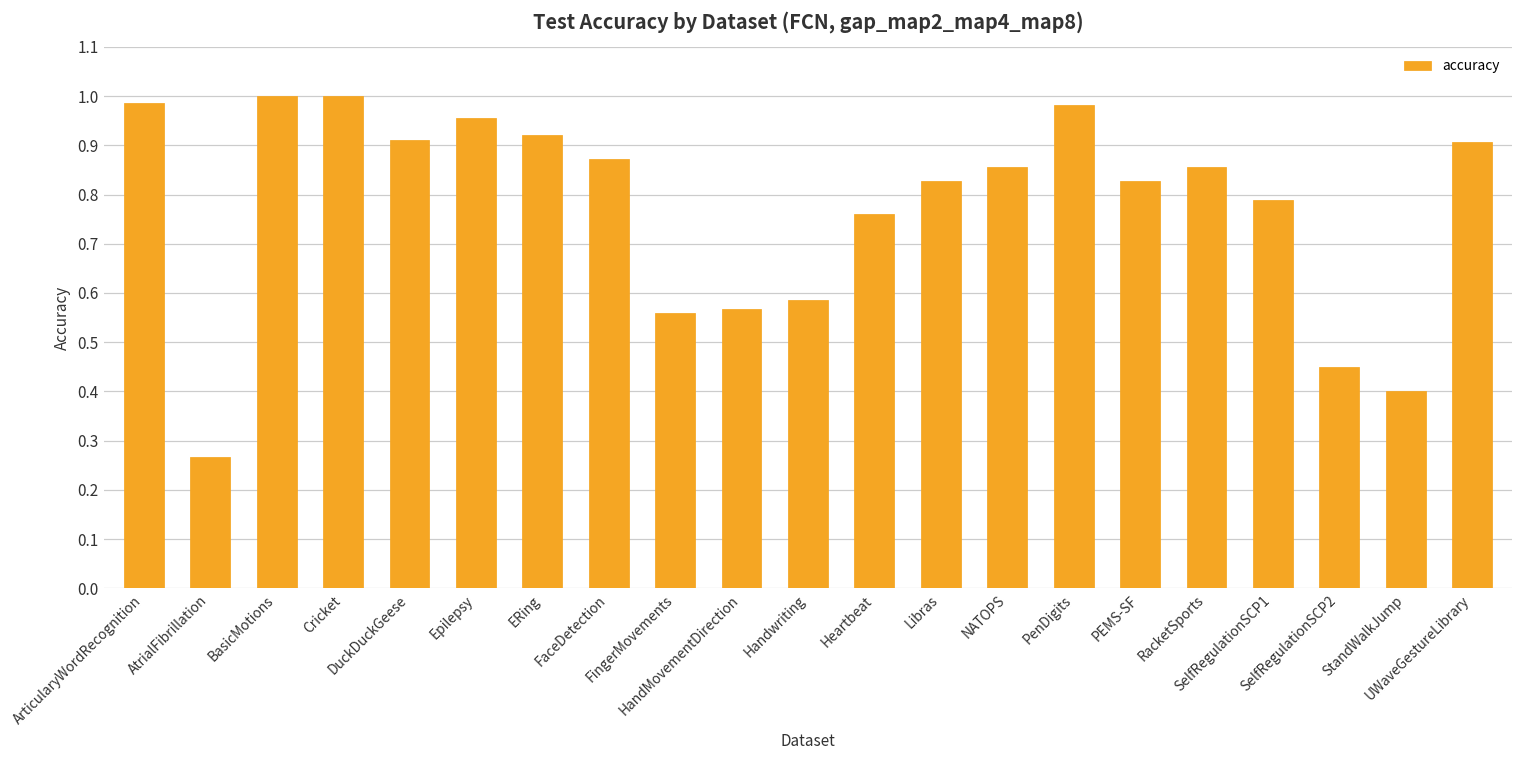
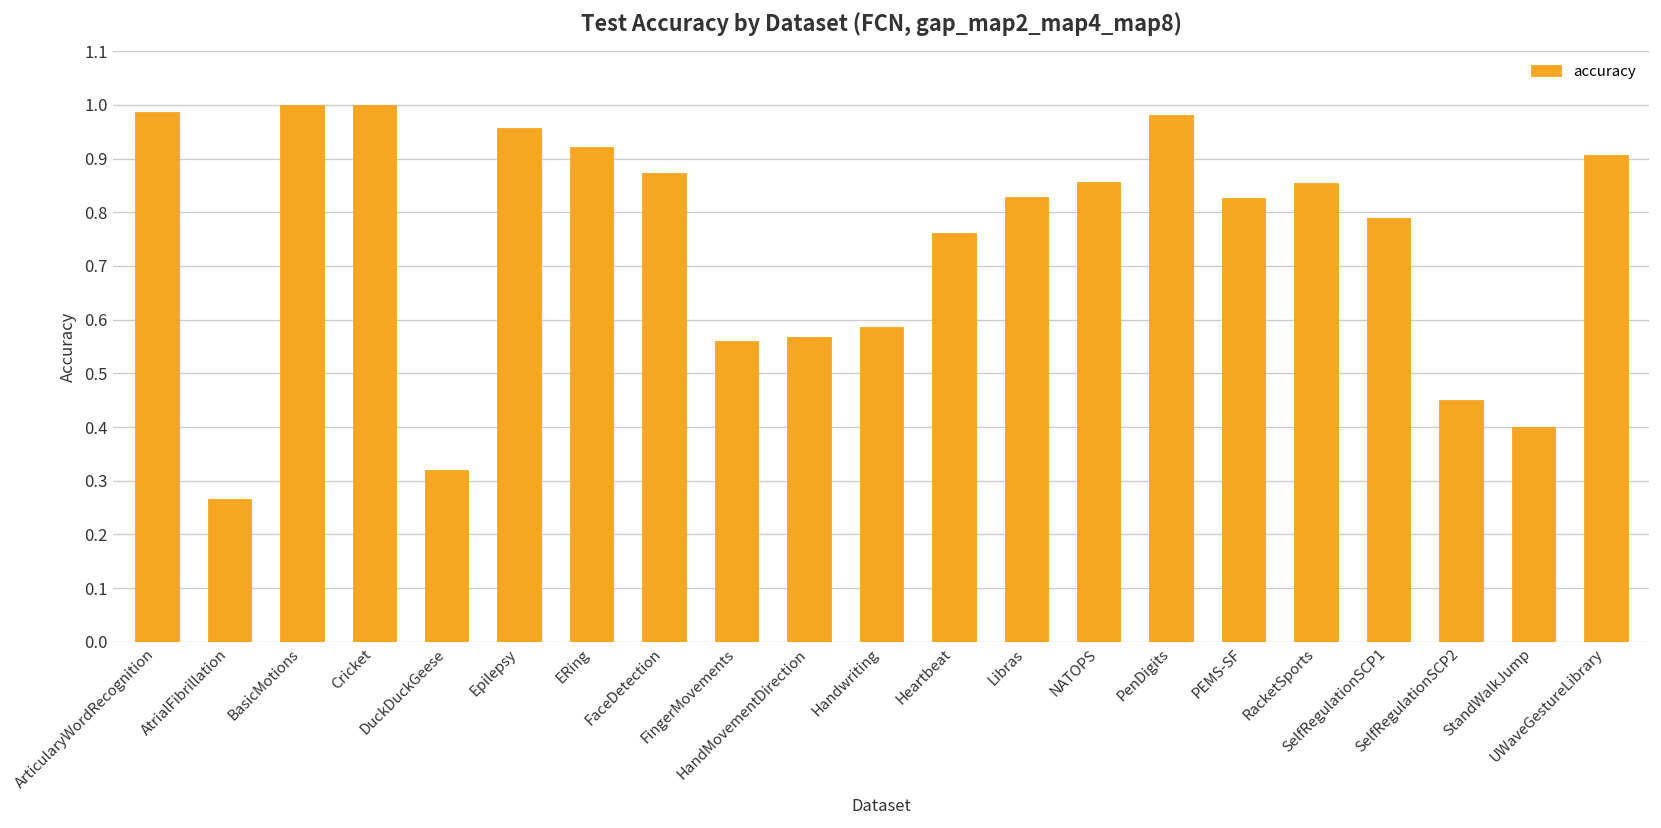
  {
    "ArticularyWordRecognition": 0.99,
    "AtrialFibrillation": 0.27,
    "BasicMotions": 1.00,
    "Cricket": 1.00,
-   "DuckDuckGeese": 0.91,
+   "DuckDuckGeese": 0.32,
    "Epilepsy": 0.96,
    "ERing": 0.92,
    "FaceDetection": 0.87,
    "FingerMovements": 0.56,
    "HandMovementDirection": 0.57,
    "Handwriting": 0.59,
    "Heartbeat": 0.76,
    "Libras": 0.83,
    "NATOPS": 0.86,
    "PenDigits": 0.98,
    "PEMS-SF": 0.83,
    "RacketSports": 0.86,
    "SelfRegulationSCP1": 0.79,
    "SelfRegulationSCP2": 0.45,
    "StandWalkJump": 0.40,
    "UWaveGestureLibrary": 0.91
  }
